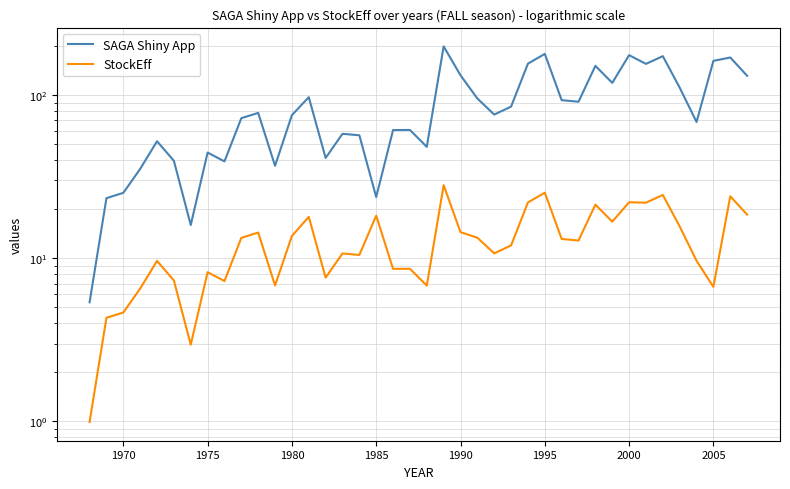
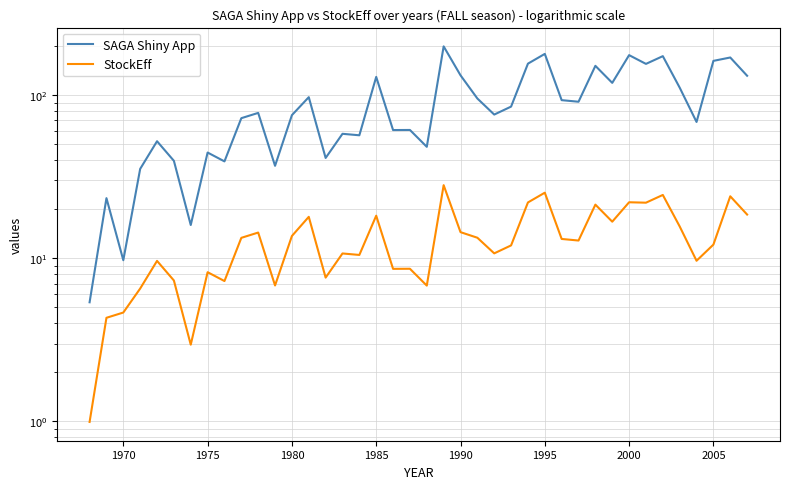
  {
    "SAGA Shiny App": {
-     "1970": 25,
+     "1970": 10,
      "1975": 44,
      "1980": 80,
-     "1985": 24,
+     "1985": 130,
      "1990": 130,
      "1995": 180,
      "2000": 180,
      "2005": 160
    },
    "StockEff": {
      "1970": 4.7,
      "1975": 8,
      "1980": 14,
      "1985": 18,
      "1990": 14,
      "1995": 25,
      "2000": 22,
-     "2005": 6.7
+     "2005": 12
    }
  }
